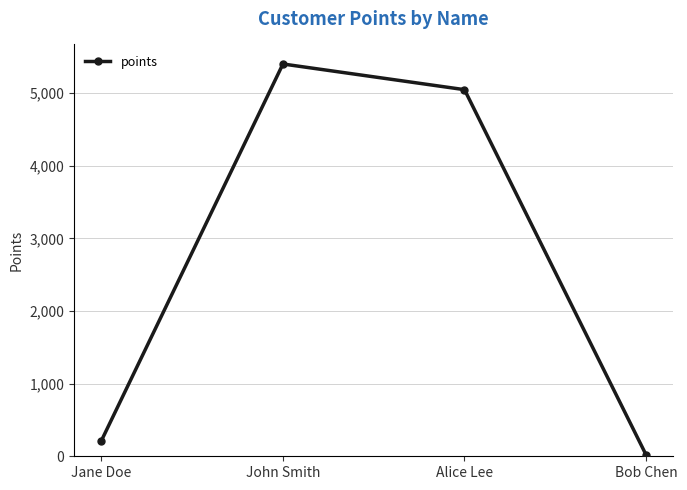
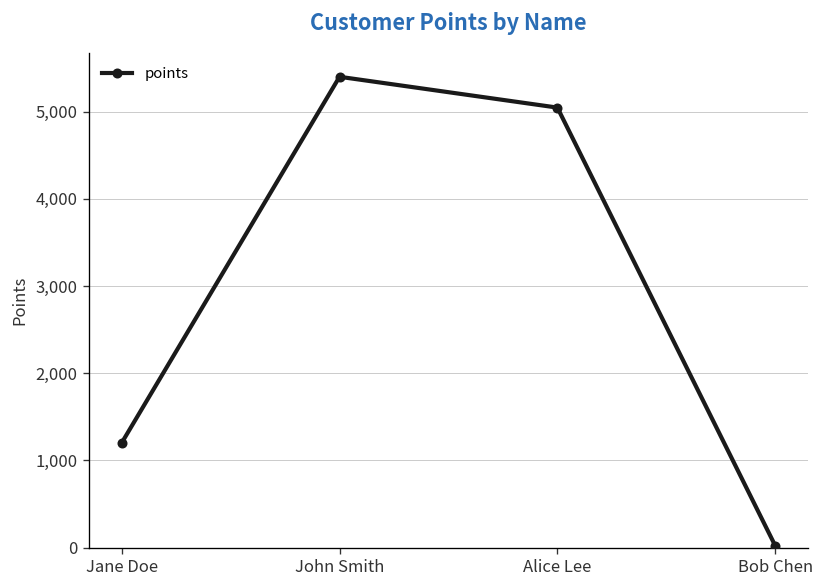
  {
-   "Jane Doe": "200",
+   "Jane Doe": "1,200",
    "John Smith": "5,400",
    "Alice Lee": "5,000",
    "Bob Chen": "0"
  }
